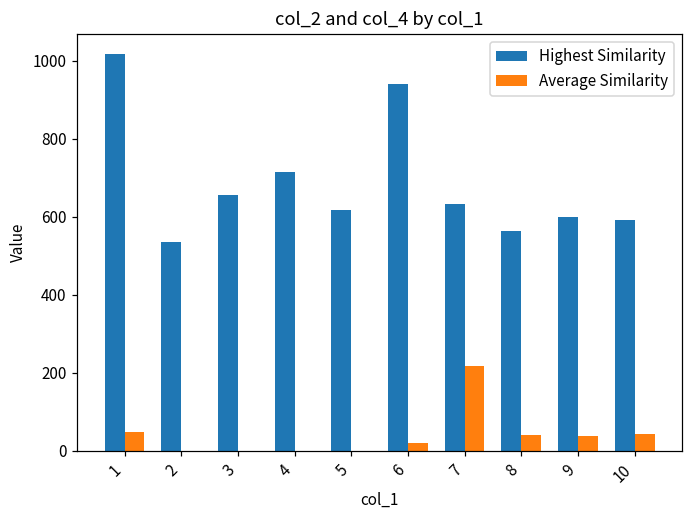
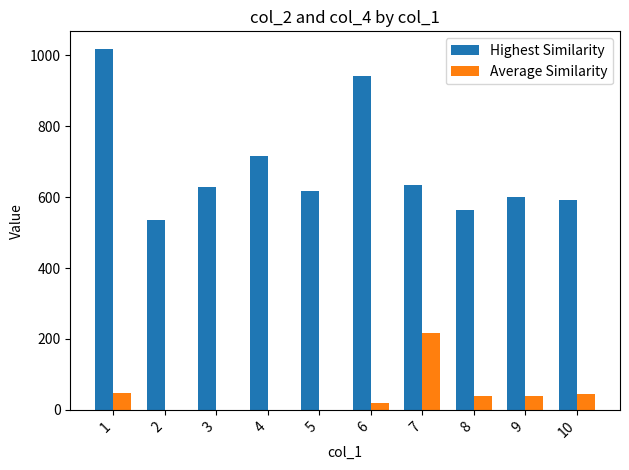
  {
    "Highest Similarity": {
      "1": 1020,
      "2": 540,
-     "3": 660,
+     "3": 630,
      "4": 720,
      "5": 620,
      "6": 940,
      "7": 630,
      "8": 560,
      "9": 600,
      "10": 590
    },
    "Average Similarity": {
      "1": 50,
      "2": 0,
      "3": 0,
      "4": 0,
      "5": 0,
      "6": 20,
      "7": 220,
      "8": 40,
      "9": 40,
      "10": 40
    }
  }
